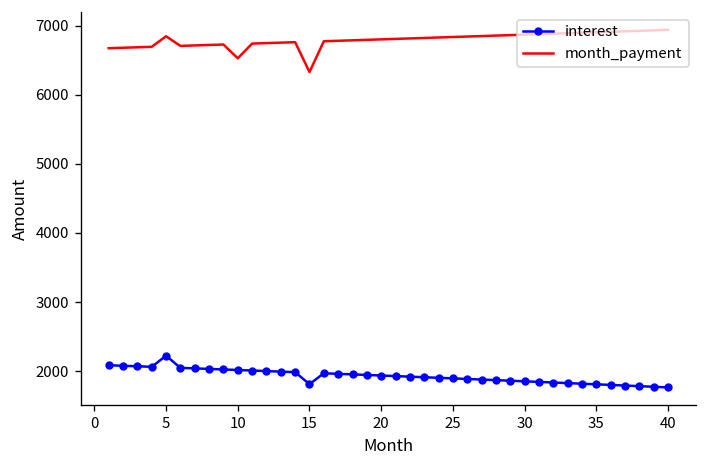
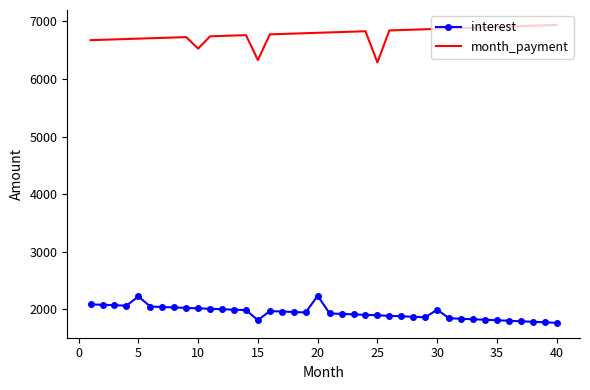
  {
    "interest": {
      "5": 2200,
      "10": 2000,
      "15": 1800,
-     "20": 1900,
+     "20": 2200,
      "25": 1900,
-     "30": 1900,
+     "30": 2000,
      "35": 1800,
      "40": 1800
    },
    "month_payment": {
-     "5": 6800,
+     "5": 6700,
      "10": 6500,
      "15": 6300,
      "20": 6800,
-     "25": 6800
+     "25": 6300
    }
  }
